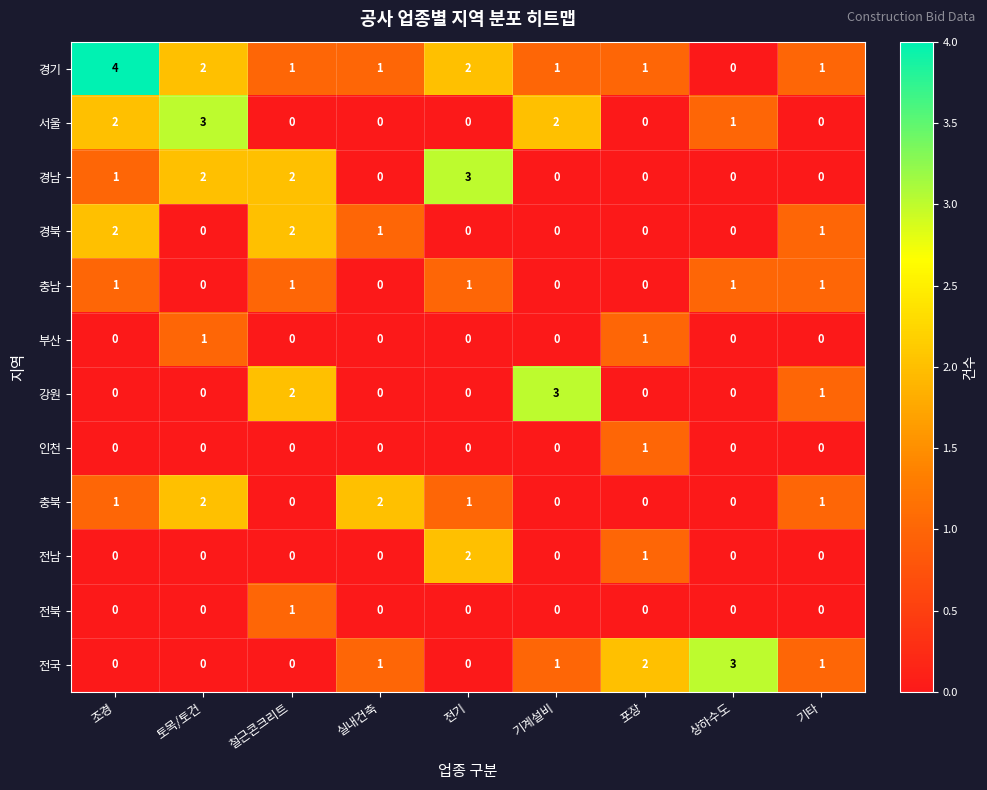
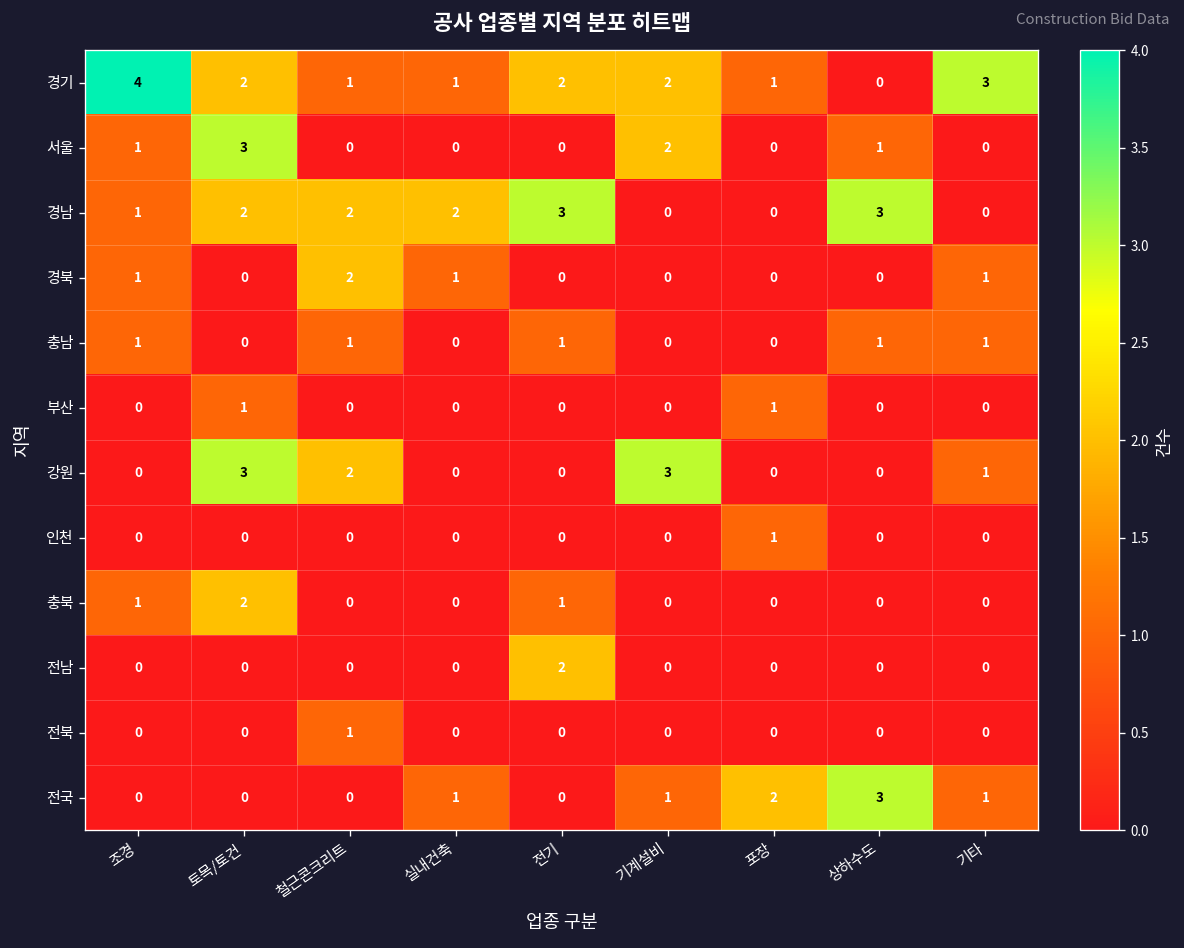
  {
    "경기": {
      "조경": 4,
      "토목/토건": 2,
      "철근콘크리트": 1,
      "실내건축": 1,
      "전기": 2,
-     "기계설비": 1,
+     "기계설비": 2,
      "포장": 1,
      "상하수도": 0,
-     "기타": 1
+     "기타": 3
    },
    "서울": {
-     "조경": 2,
+     "조경": 1,
      "토목/토건": 3,
      "철근콘크리트": 0,
      "실내건축": 0,
      "전기": 0,
      "기계설비": 2,
      "포장": 0,
      "상하수도": 1,
      "기타": 0
    },
    "경남": {
      "조경": 1,
      "토목/토건": 2,
      "철근콘크리트": 2,
-     "실내건축": 0,
+     "실내건축": 2,
      "전기": 3,
      "기계설비": 0,
      "포장": 0,
-     "상하수도": 0,
+     "상하수도": 3,
      "기타": 0
    },
    "경북": {
-     "조경": 2,
+     "조경": 1,
      "토목/토건": 0,
      "철근콘크리트": 2,
      "실내건축": 1,
      "전기": 0,
      "기계설비": 0,
      "포장": 0,
      "상하수도": 0,
      "기타": 1
    },
    "충남": {
      "조경": 1,
      "토목/토건": 0,
      "철근콘크리트": 1,
      "실내건축": 0,
      "전기": 1,
      "기계설비": 0,
      "포장": 0,
      "상하수도": 1,
      "기타": 1
    },
    "부산": {
      "조경": 0,
      "토목/토건": 1,
      "철근콘크리트": 0,
      "실내건축": 0,
      "전기": 0,
      "기계설비": 0,
      "포장": 1,
      "상하수도": 0,
      "기타": 0
    },
    "강원": {
      "조경": 0,
-     "토목/토건": 0,
+     "토목/토건": 3,
      "철근콘크리트": 2,
      "실내건축": 0,
      "전기": 0,
      "기계설비": 3,
      "포장": 0,
      "상하수도": 0,
      "기타": 1
    },
    "인천": {
      "조경": 0,
      "토목/토건": 0,
      "철근콘크리트": 0,
      "실내건축": 0,
      "전기": 0,
      "기계설비": 0,
      "포장": 1,
      "상하수도": 0,
      "기타": 0
    },
    "충북": {
      "조경": 1,
      "토목/토건": 2,
      "철근콘크리트": 0,
-     "실내건축": 2,
+     "실내건축": 0,
      "전기": 1,
      "기계설비": 0,
      "포장": 0,
      "상하수도": 0,
-     "기타": 1
+     "기타": 0
    },
    "전남": {
      "조경": 0,
      "토목/토건": 0,
      "철근콘크리트": 0,
      "실내건축": 0,
      "전기": 2,
      "기계설비": 0,
-     "포장": 1,
+     "포장": 0,
      "상하수도": 0,
      "기타": 0
    },
    "전북": {
      "조경": 0,
      "토목/토건": 0,
      "철근콘크리트": 1,
      "실내건축": 0,
      "전기": 0,
      "기계설비": 0,
      "포장": 0,
      "상하수도": 0,
      "기타": 0
    },
    "전국": {
      "조경": 0,
      "토목/토건": 0,
      "철근콘크리트": 0,
      "실내건축": 1,
      "전기": 0,
      "기계설비": 1,
      "포장": 2,
      "상하수도": 3,
      "기타": 1
    }
  }
